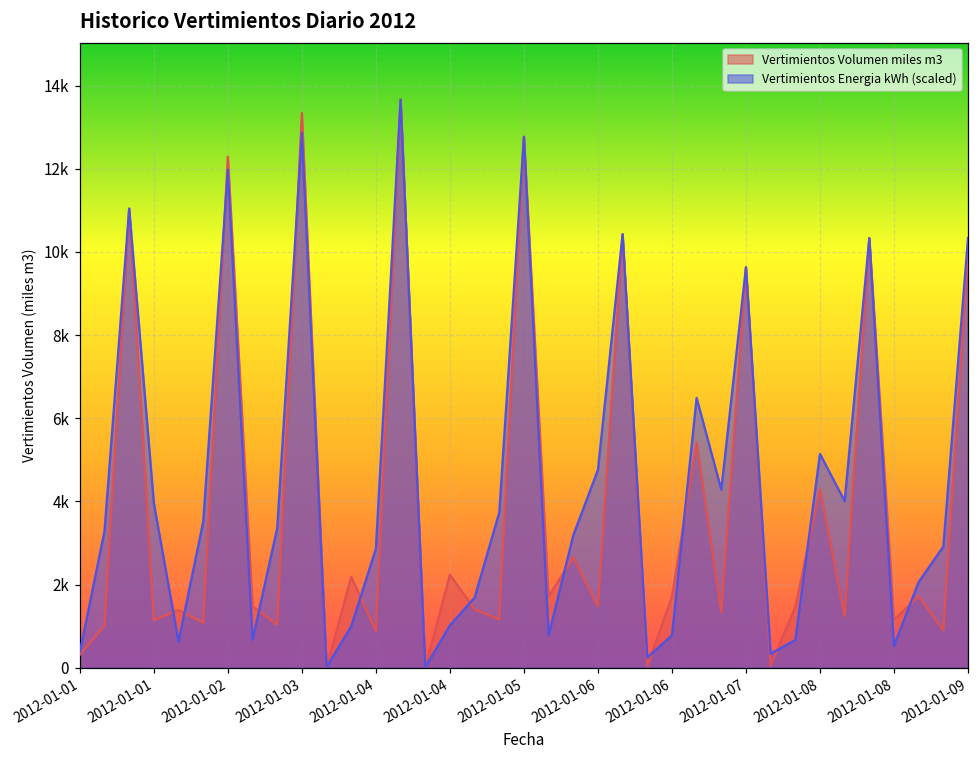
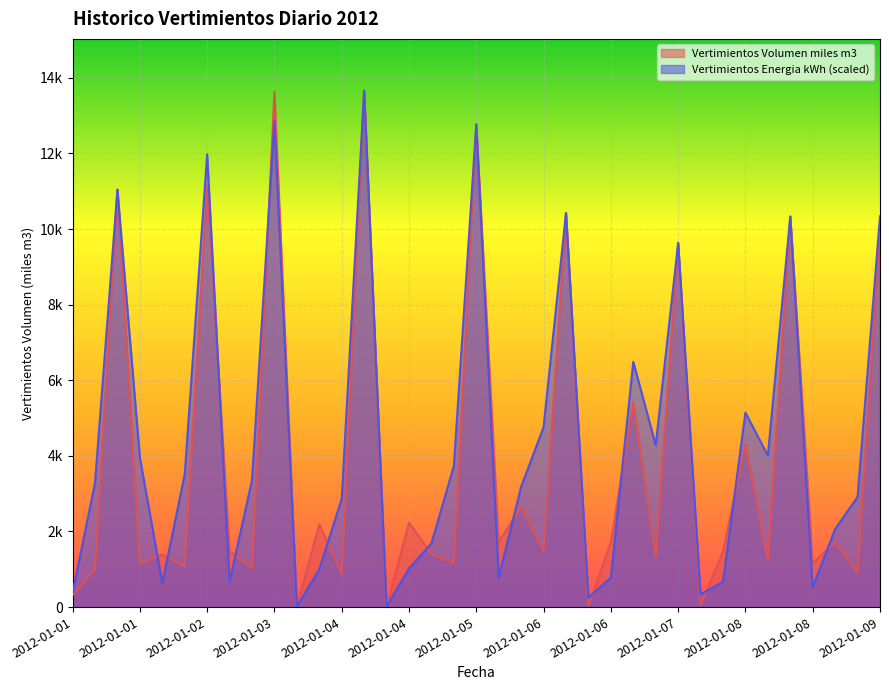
  {
    "Vertimientos Volumen miles m3": {
-     "2012-01-02": 12300,
-     "2012-01-03": 13300,
+     "2012-01-02": 11100,
+     "2012-01-03": 13600,
      "2012-01-09": 10000
    },
    "Vertimientos Energia kWh (scaled)": {
      "2012-01-02": 12000,
      "2012-01-03": 12900,
      "2012-01-09": 10300
    }
  }
